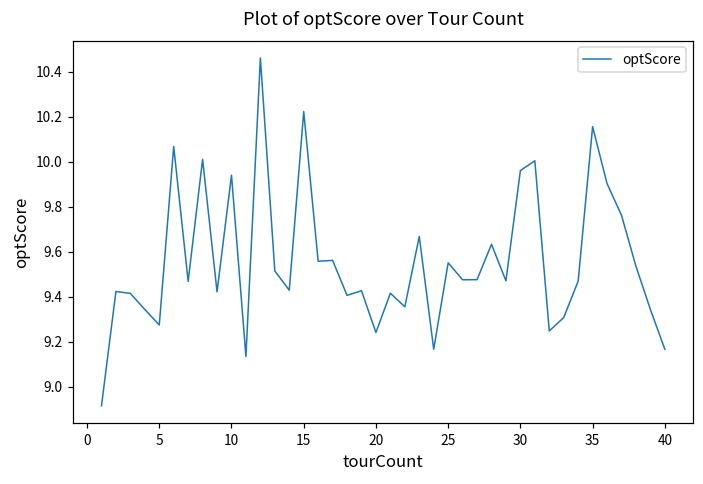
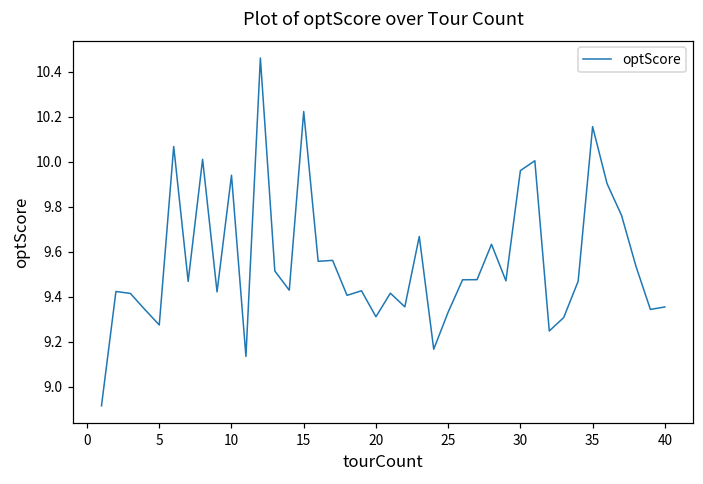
  {
    "5": 9.27,
    "10": 9.94,
    "15": 10.22,
-   "20": 9.24,
-   "25": 9.55,
+   "20": 9.31,
+   "25": 9.33,
    "30": 9.96,
    "35": 10.16,
-   "40": 9.17
+   "40": 9.35
  }
